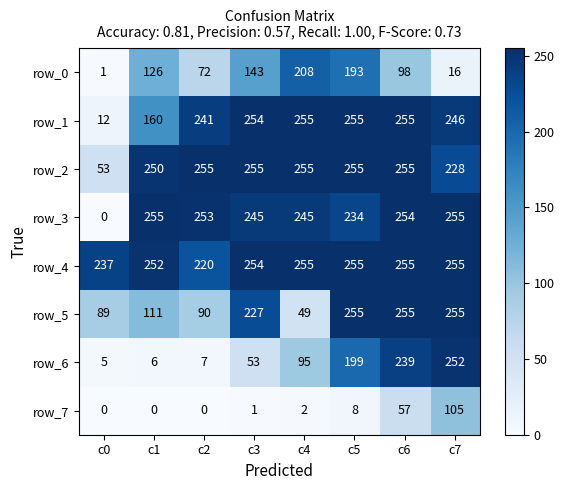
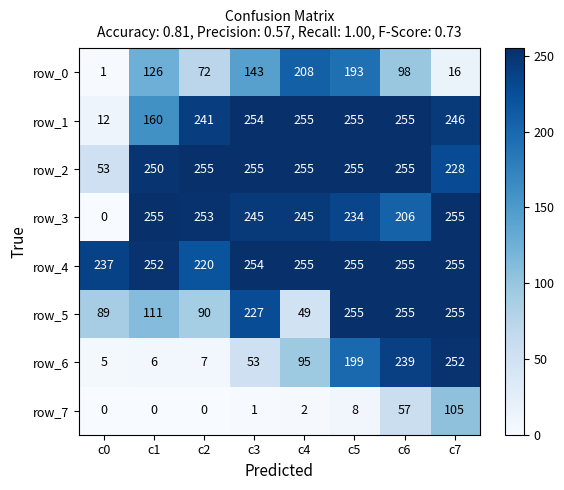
  {
    "row_0": {
      "c0": 1,
      "c1": 126,
      "c2": 72,
      "c3": 143,
      "c4": 208,
      "c5": 193,
      "c6": 98,
      "c7": 16
    },
    "row_1": {
      "c0": 12,
      "c1": 160,
      "c2": 241,
      "c3": 254,
      "c4": 255,
      "c5": 255,
      "c6": 255,
      "c7": 246
    },
    "row_2": {
      "c0": 53,
      "c1": 250,
      "c2": 255,
      "c3": 255,
      "c4": 255,
      "c5": 255,
      "c6": 255,
      "c7": 228
    },
    "row_3": {
      "c0": 0,
      "c1": 255,
      "c2": 253,
      "c3": 245,
      "c4": 245,
      "c5": 234,
-     "c6": 254,
+     "c6": 206,
      "c7": 255
    },
    "row_4": {
      "c0": 237,
      "c1": 252,
      "c2": 220,
      "c3": 254,
      "c4": 255,
      "c5": 255,
      "c6": 255,
      "c7": 255
    },
    "row_5": {
      "c0": 89,
      "c1": 111,
      "c2": 90,
      "c3": 227,
      "c4": 49,
      "c5": 255,
      "c6": 255,
      "c7": 255
    },
    "row_6": {
      "c0": 5,
      "c1": 6,
      "c2": 7,
      "c3": 53,
      "c4": 95,
      "c5": 199,
      "c6": 239,
      "c7": 252
    },
    "row_7": {
      "c0": 0,
      "c1": 0,
      "c2": 0,
      "c3": 1,
      "c4": 2,
      "c5": 8,
      "c6": 57,
      "c7": 105
    }
  }
